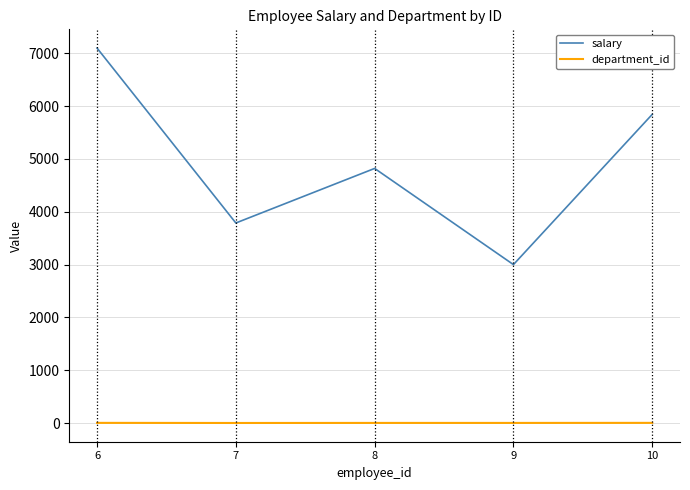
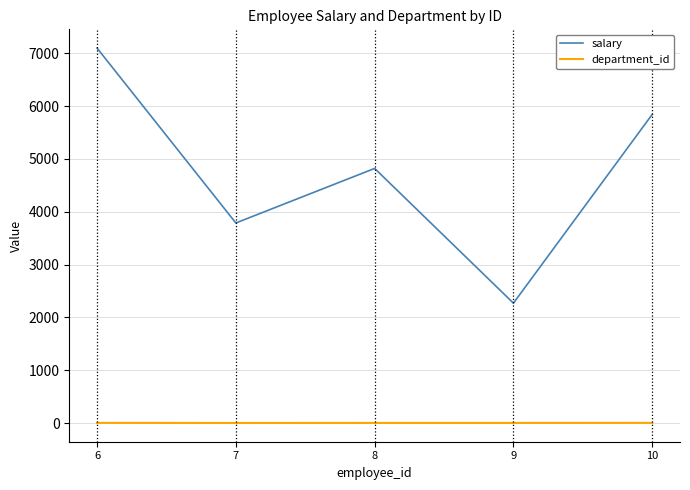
  {
    "salary": {
      "6": 7100,
      "7": 3800,
      "8": 4800,
-     "9": 3000,
+     "9": 2300,
      "10": 5800
    },
    "department_id": {
      "6": 0,
      "7": 0,
      "8": 0,
      "9": 0,
      "10": 0
    }
  }
